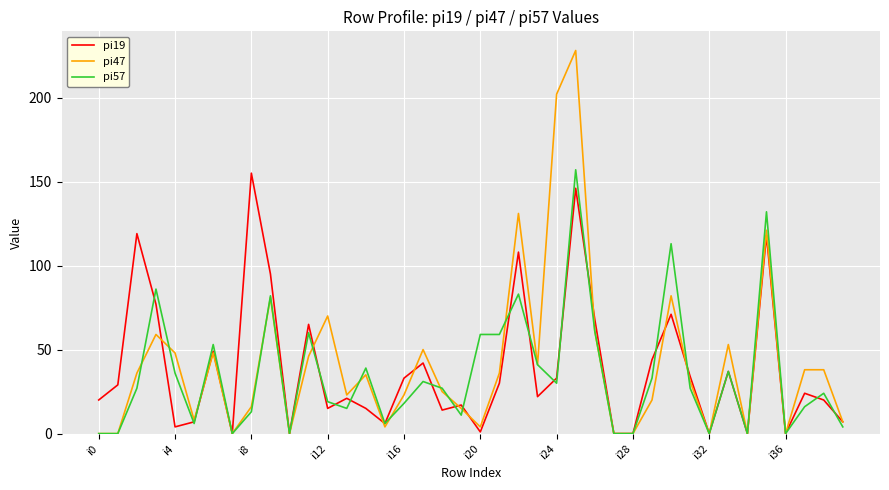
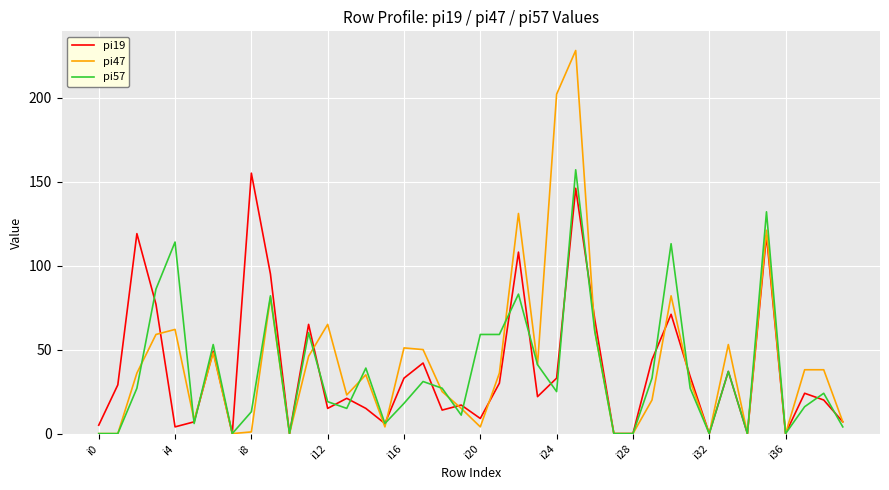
  {
    "pi19": {
-     "i0": 20,
+     "i0": 5,
      "i4": 4,
      "i8": 155,
      "i12": 15,
      "i16": 33,
-     "i20": 1,
+     "i20": 9,
      "i24": 33
    },
    "pi47": {
-     "i4": 48,
-     "i8": 16,
-     "i12": 70,
-     "i16": 23,
+     "i4": 62,
+     "i8": 1,
+     "i12": 65,
+     "i16": 51,
      "i20": 4,
      "i24": 202
    },
    "pi57": {
-     "i4": 36,
+     "i4": 114,
      "i8": 13,
      "i12": 19,
      "i16": 18,
      "i20": 59,
-     "i24": 30
+     "i24": 25
    }
  }
